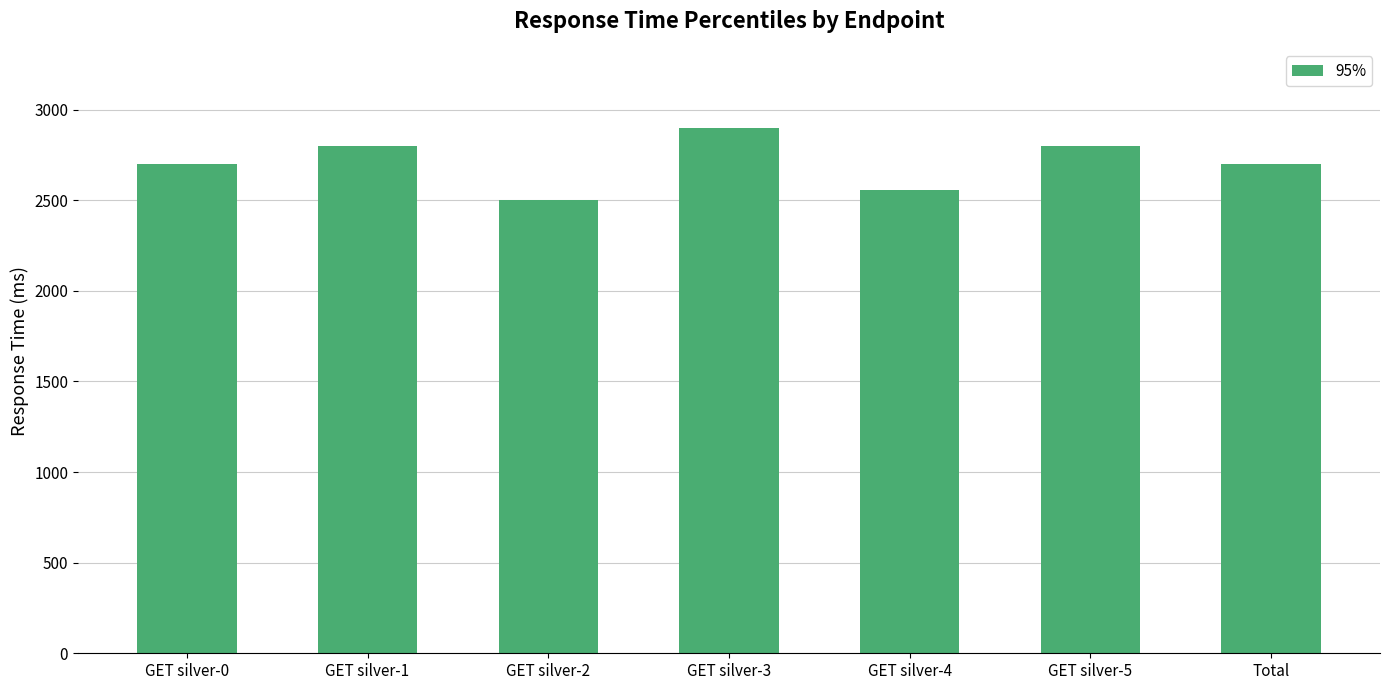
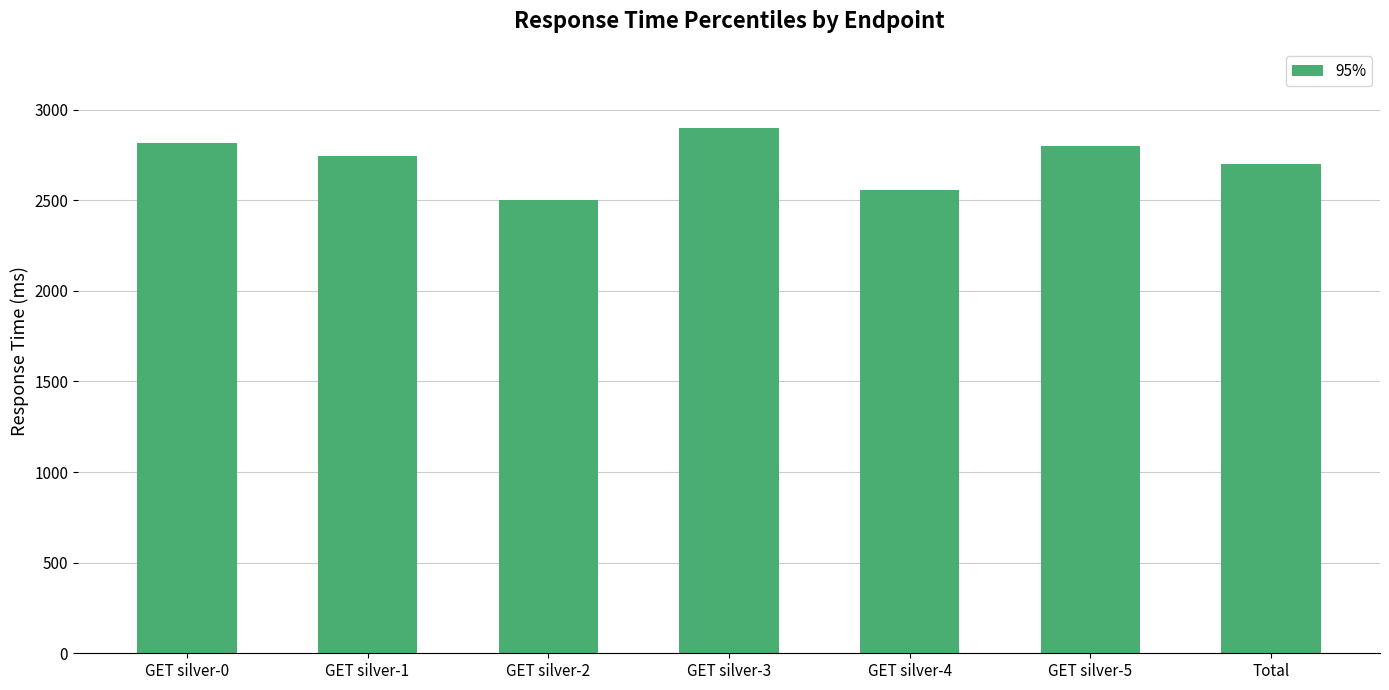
  {
-   "GET silver-0": 2700,
-   "GET silver-1": 2800,
+   "GET silver-0": 2820,
+   "GET silver-1": 2740,
    "GET silver-2": 2500,
    "GET silver-3": 2900,
    "GET silver-4": 2560,
    "GET silver-5": 2800,
    "Total": 2700
  }
